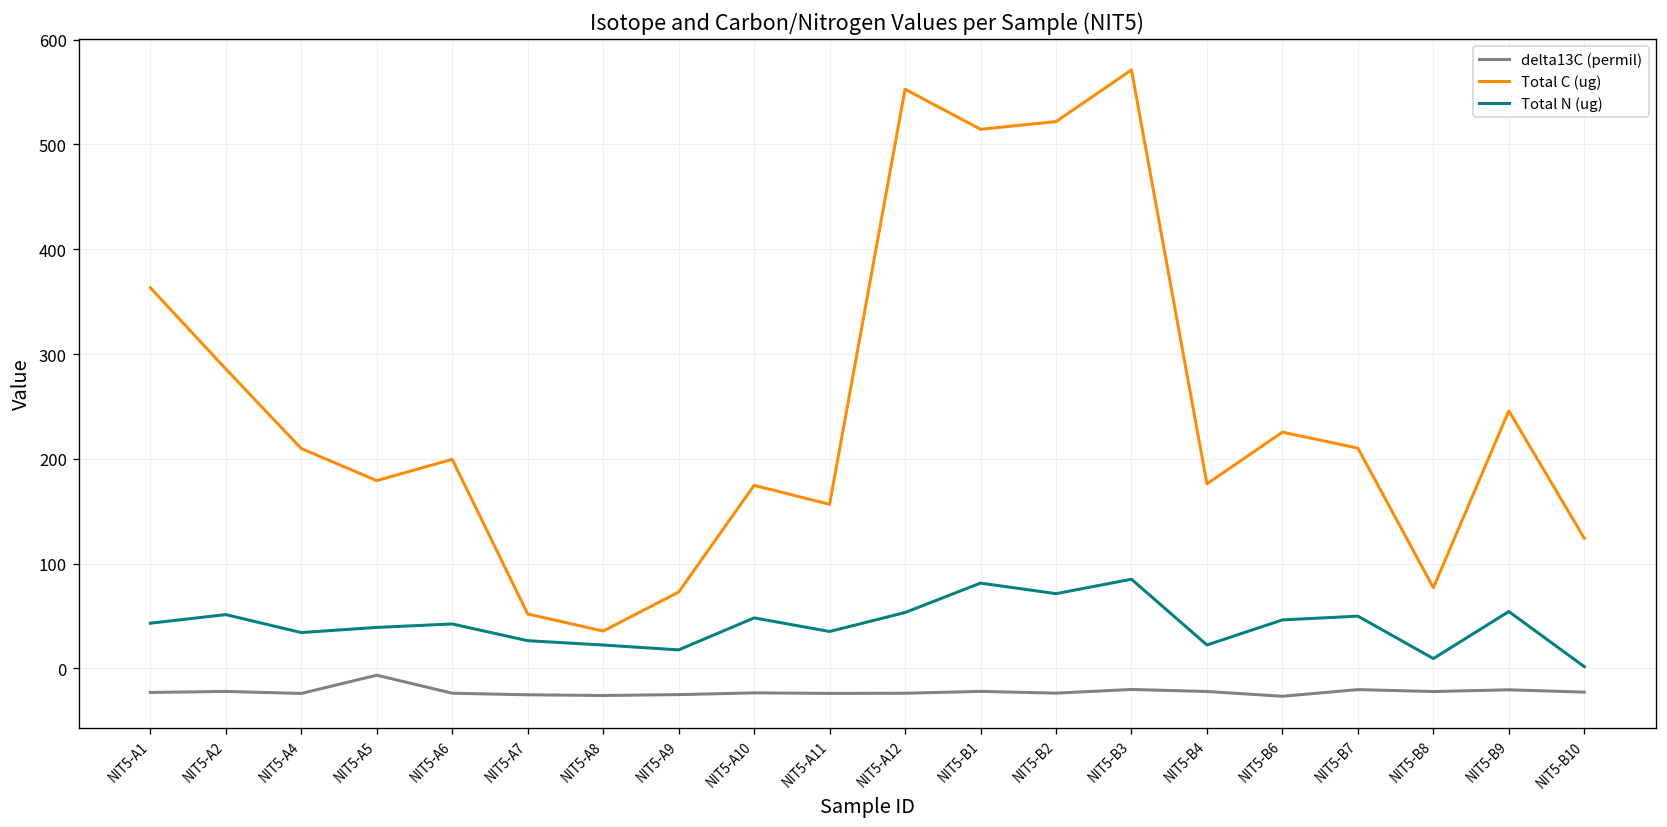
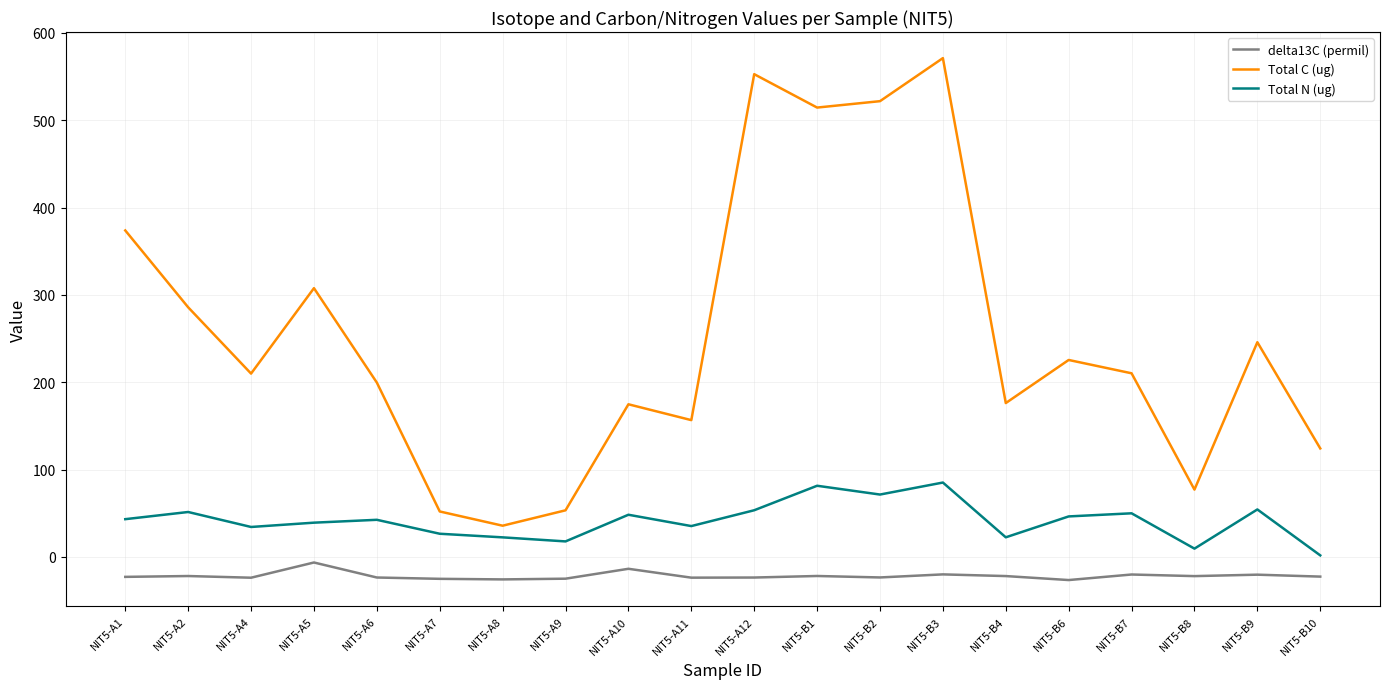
  {
    "delta13C (permil)": {
      "NIT5-A1": -20,
      "NIT5-A2": -20,
      "NIT5-A4": -20,
      "NIT5-A5": -10,
      "NIT5-A6": -20,
      "NIT5-A7": -30,
      "NIT5-A8": -30,
      "NIT5-A9": -20,
-     "NIT5-A10": -20,
+     "NIT5-A10": -10,
      "NIT5-A11": -20,
      "NIT5-A12": -20,
      "NIT5-B1": -20,
      "NIT5-B2": -20,
      "NIT5-B3": -20,
      "NIT5-B4": -20,
      "NIT5-B6": -30,
      "NIT5-B7": -20,
      "NIT5-B8": -20,
      "NIT5-B9": -20,
      "NIT5-B10": -20
    },
    "Total C (ug)": {
-     "NIT5-A1": 360,
+     "NIT5-A1": 370,
      "NIT5-A2": 290,
      "NIT5-A4": 210,
-     "NIT5-A5": 180,
+     "NIT5-A5": 310,
      "NIT5-A6": 200,
      "NIT5-A7": 50,
      "NIT5-A8": 40,
-     "NIT5-A9": 70,
+     "NIT5-A9": 50,
      "NIT5-A10": 170,
      "NIT5-A11": 160,
      "NIT5-A12": 550,
      "NIT5-B1": 510,
      "NIT5-B2": 520,
      "NIT5-B3": 570,
      "NIT5-B4": 180,
      "NIT5-B6": 230,
      "NIT5-B7": 210,
      "NIT5-B8": 80,
      "NIT5-B9": 250,
      "NIT5-B10": 120
    },
    "Total N (ug)": {
      "NIT5-A1": 40,
      "NIT5-A2": 50,
      "NIT5-A4": 30,
      "NIT5-A5": 40,
      "NIT5-A6": 40,
      "NIT5-A7": 30,
      "NIT5-A8": 20,
      "NIT5-A9": 20,
      "NIT5-A10": 50,
      "NIT5-A11": 40,
      "NIT5-A12": 50,
      "NIT5-B1": 80,
      "NIT5-B2": 70,
      "NIT5-B3": 90,
      "NIT5-B4": 20,
      "NIT5-B6": 50,
      "NIT5-B7": 50,
      "NIT5-B8": 10,
      "NIT5-B9": 50,
      "NIT5-B10": 0
    }
  }
